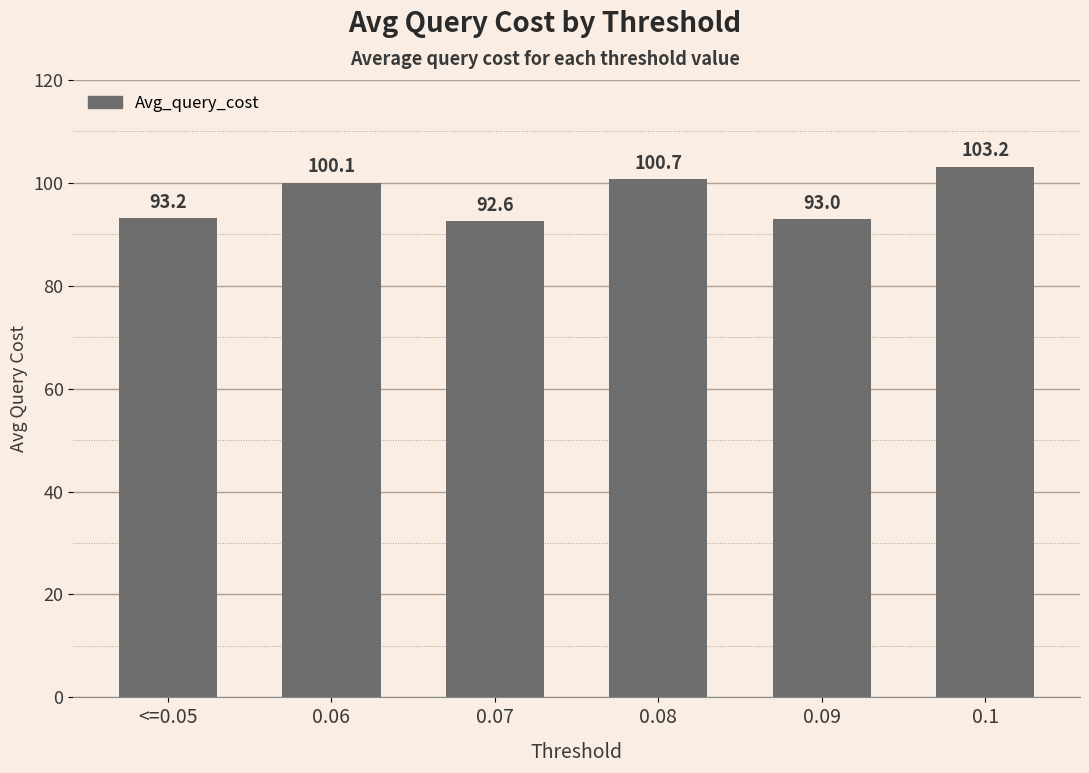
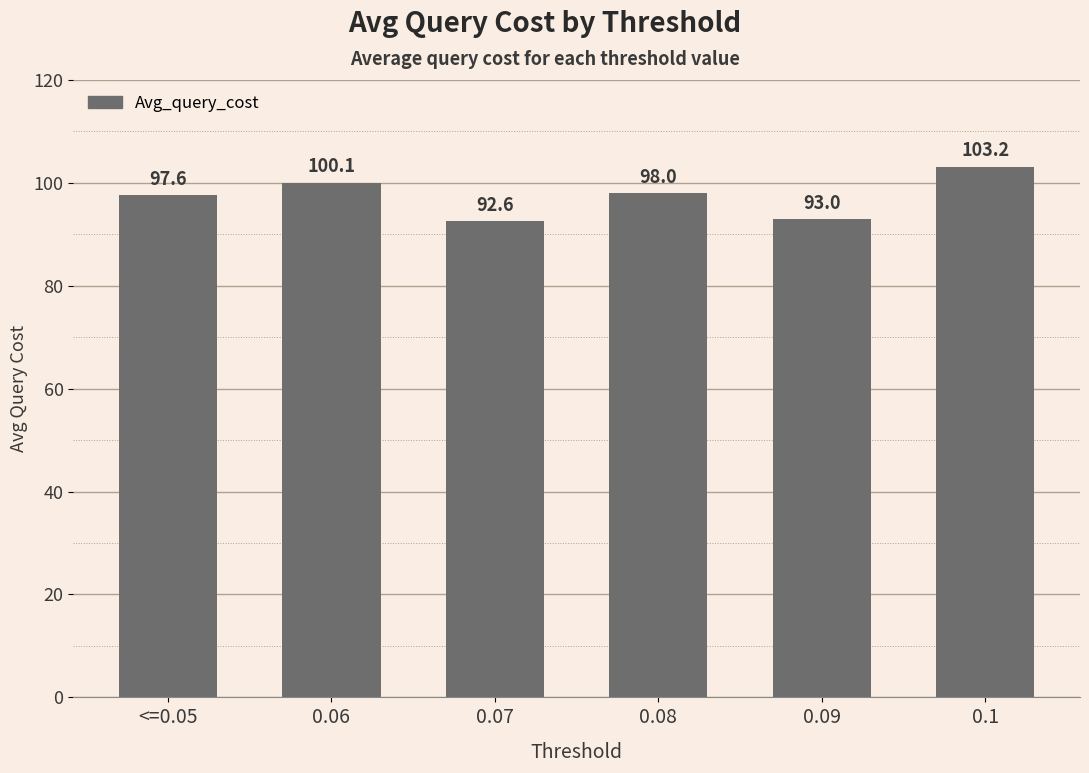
  {
-   "<=0.05": 93.2,
+   "<=0.05": 97.6,
    "0.06": 100.1,
    "0.07": 92.6,
-   "0.08": 100.7,
+   "0.08": 98.0,
    "0.09": 93.0,
    "0.1": 103.2
  }
